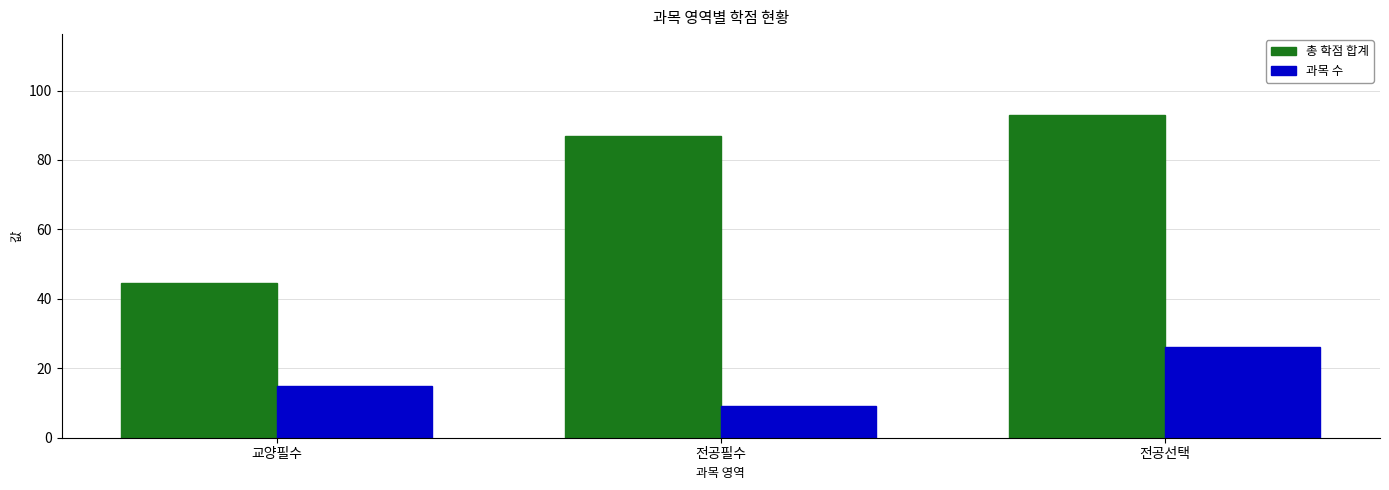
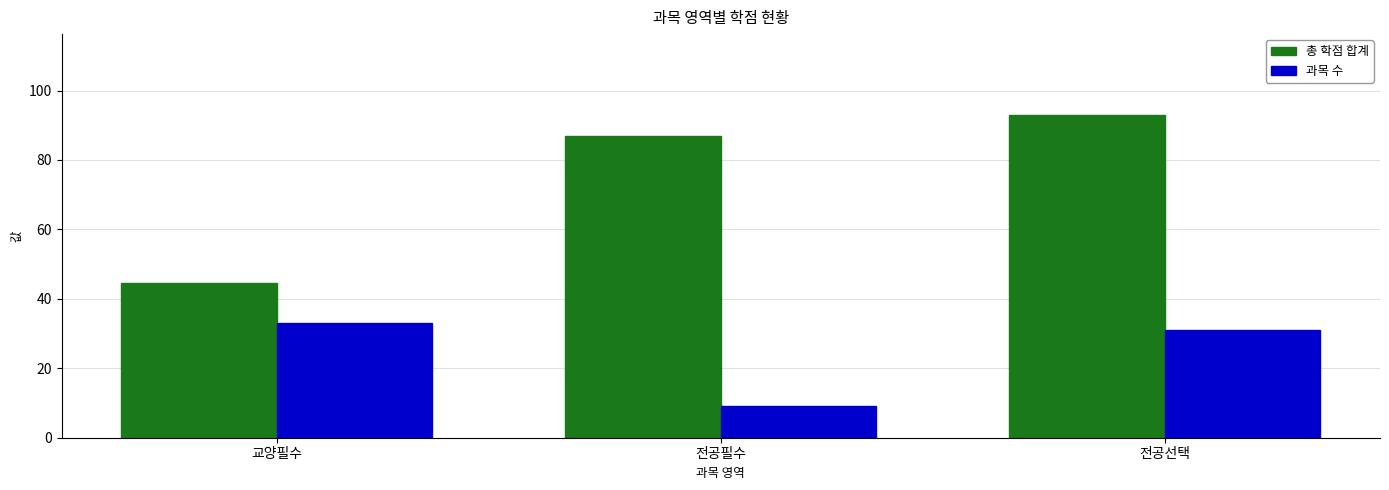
  {
    "총 학점 합계": {
      "교양필수": 45,
      "전공필수": 87,
      "전공선택": 93
    },
    "과목 수": {
-     "교양필수": 15,
+     "교양필수": 33,
      "전공필수": 9,
-     "전공선택": 26
+     "전공선택": 31
    }
  }
